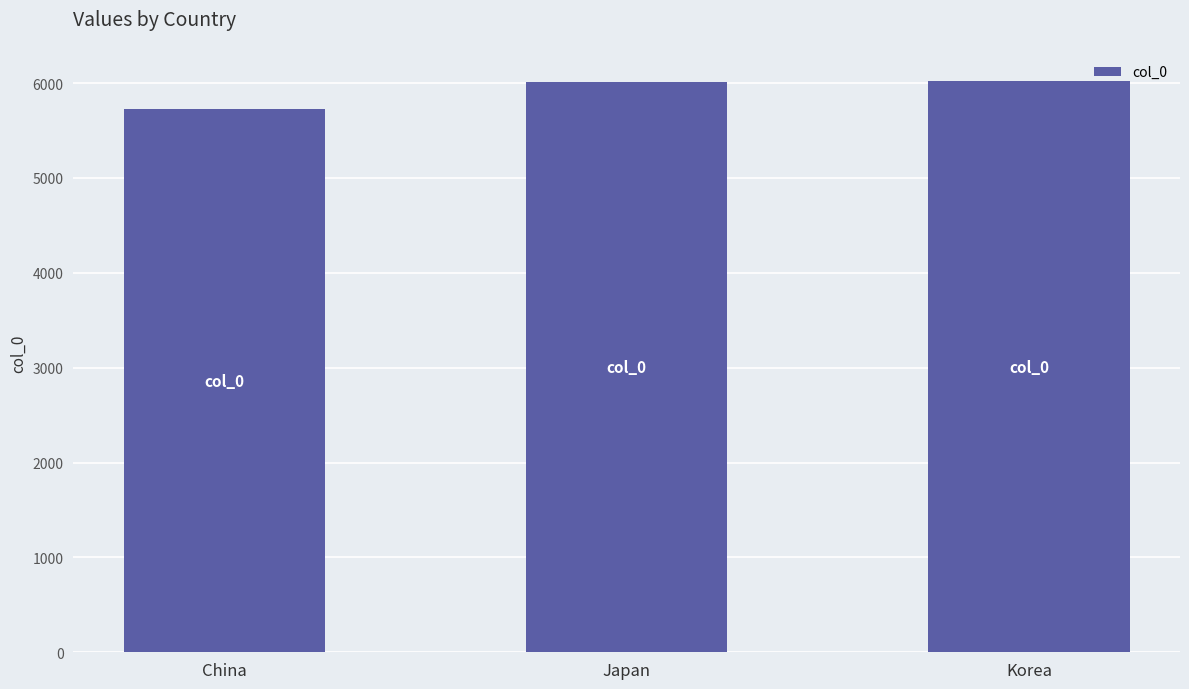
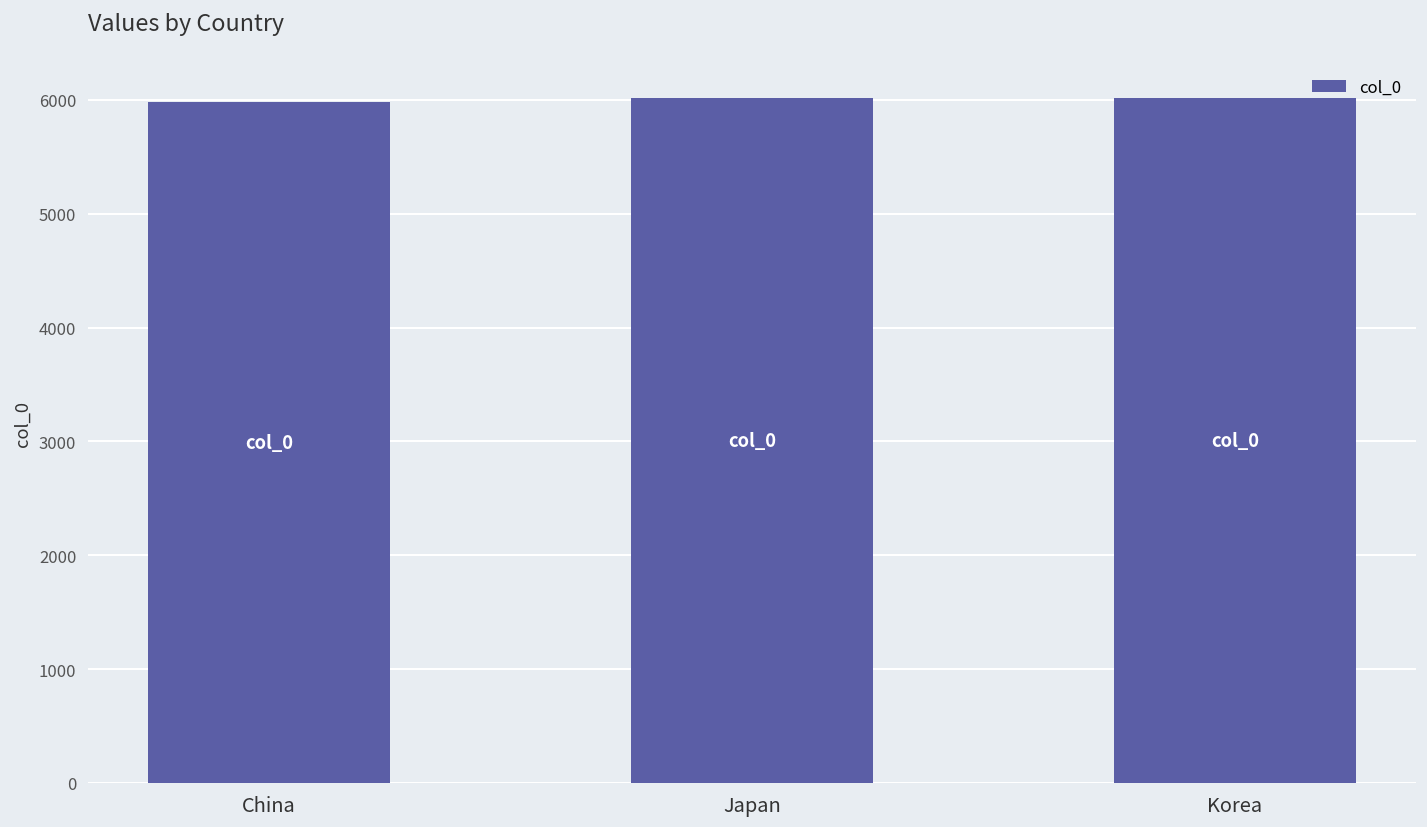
  {
-   "China": 5700
+   "China": 6000
  }
